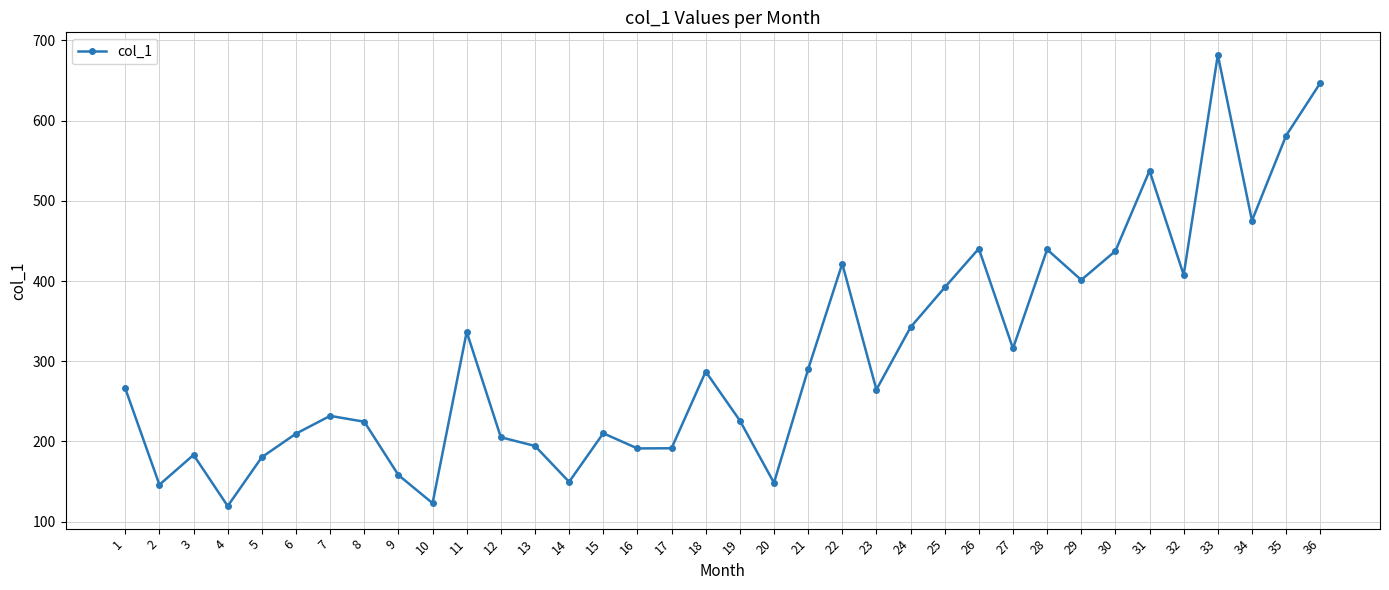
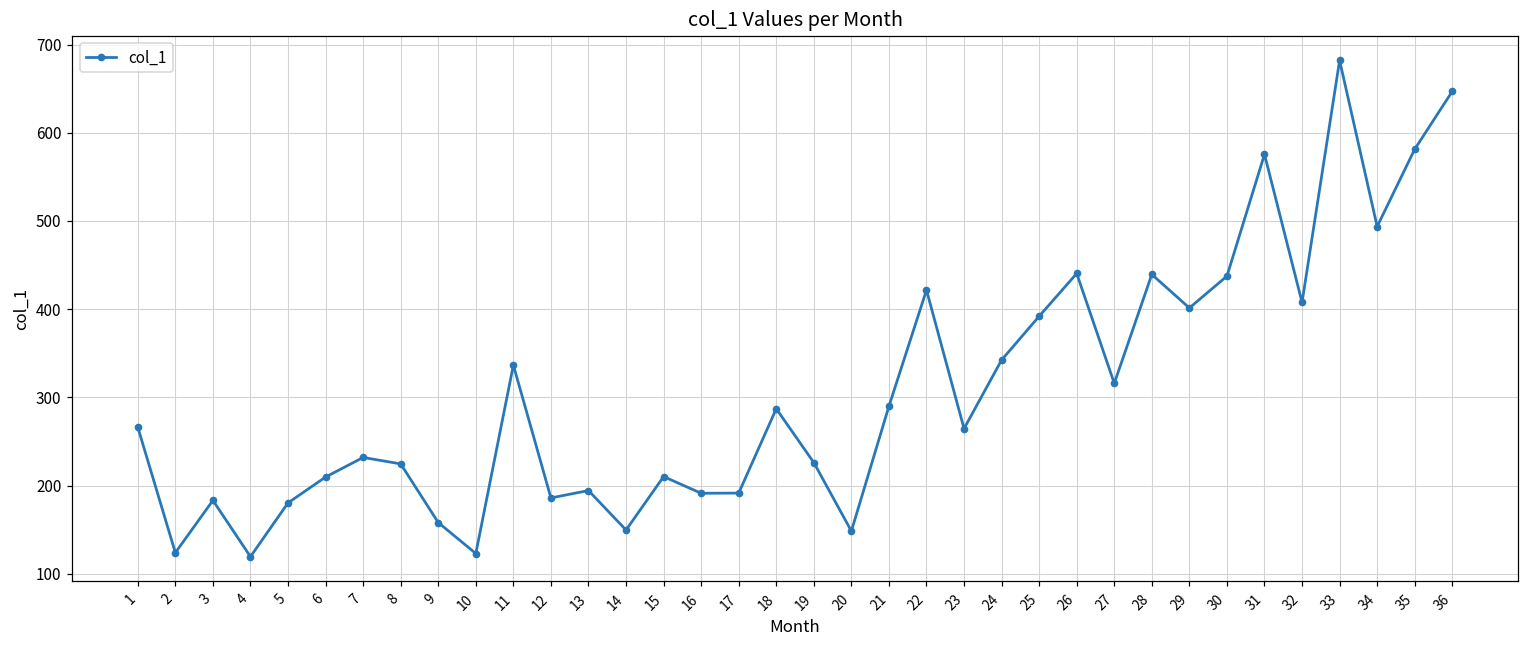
  {
    "1": 270,
-   "2": 150,
+   "2": 120,
    "3": 180,
    "4": 120,
    "5": 180,
    "6": 210,
    "7": 230,
    "8": 220,
    "9": 160,
    "10": 120,
    "11": 340,
-   "12": 210,
+   "12": 190,
    "13": 190,
    "14": 150,
    "15": 210,
    "16": 190,
    "17": 190,
    "18": 290,
    "19": 230,
    "20": 150,
    "21": 290,
    "22": 420,
    "23": 260,
    "24": 340,
    "25": 390,
    "26": 440,
    "27": 320,
    "28": 440,
    "29": 400,
    "30": 440,
-   "31": 540,
+   "31": 580,
    "32": 410,
    "33": 680,
-   "34": 480,
+   "34": 490,
    "35": 580,
    "36": 650
  }
